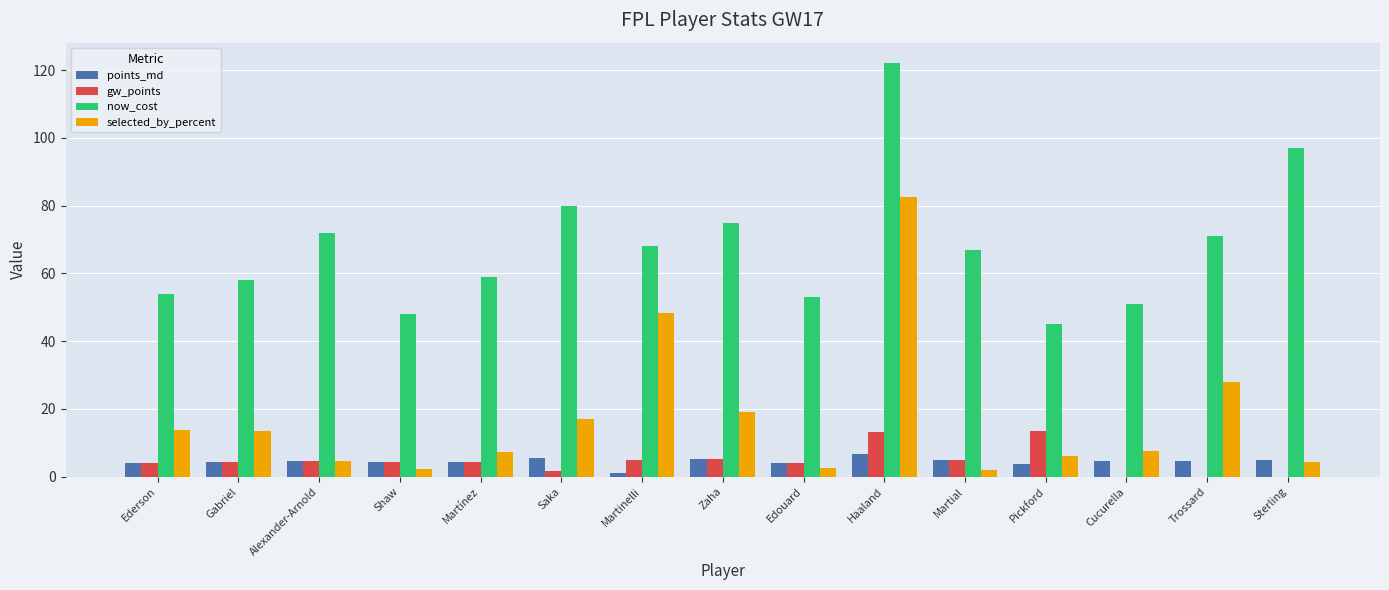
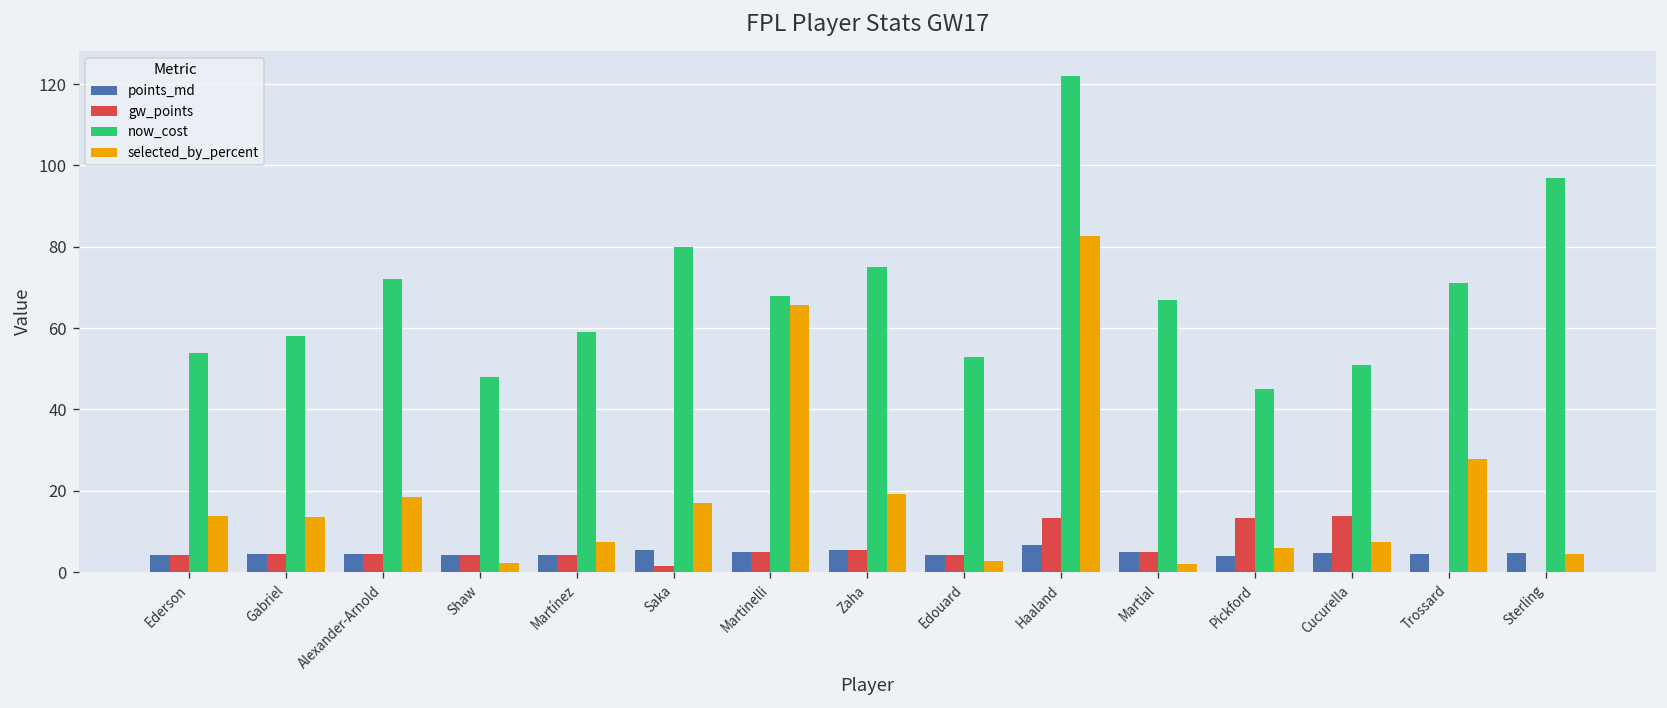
  {
    "points_md": {
      "Ederson": 4,
      "Gabriel": 4,
      "Alexander-Arnold": 5,
      "Shaw": 4,
      "Martínez": 4,
      "Saka": 5,
-     "Martinelli": 1,
+     "Martinelli": 5,
      "Zaha": 5,
      "Edouard": 4,
      "Haaland": 7,
      "Martial": 5,
      "Pickford": 4,
      "Cucurella": 5,
      "Trossard": 5,
      "Sterling": 5
    },
    "gw_points": {
      "Ederson": 4,
      "Gabriel": 4,
      "Alexander-Arnold": 5,
      "Shaw": 4,
      "Martínez": 4,
      "Saka": 2,
      "Martinelli": 5,
      "Zaha": 5,
      "Edouard": 4,
      "Haaland": 13,
      "Martial": 5,
      "Pickford": 13,
-     "Cucurella": 0,
+     "Cucurella": 14,
      "Trossard": 0,
      "Sterling": 0
    },
    "now_cost": {
      "Ederson": 54,
      "Gabriel": 58,
      "Alexander-Arnold": 72,
      "Shaw": 48,
      "Martínez": 59,
      "Saka": 80,
      "Martinelli": 68,
      "Zaha": 75,
      "Edouard": 53,
      "Haaland": 122,
      "Martial": 67,
      "Pickford": 45,
      "Cucurella": 51,
      "Trossard": 71,
      "Sterling": 97
    },
    "selected_by_percent": {
      "Ederson": 14,
      "Gabriel": 14,
-     "Alexander-Arnold": 5,
+     "Alexander-Arnold": 18,
      "Shaw": 2,
      "Martínez": 7,
      "Saka": 17,
-     "Martinelli": 48,
+     "Martinelli": 66,
      "Zaha": 19,
      "Edouard": 3,
      "Haaland": 83,
      "Martial": 2,
      "Pickford": 6,
      "Cucurella": 8,
      "Trossard": 28,
      "Sterling": 4
    }
  }
